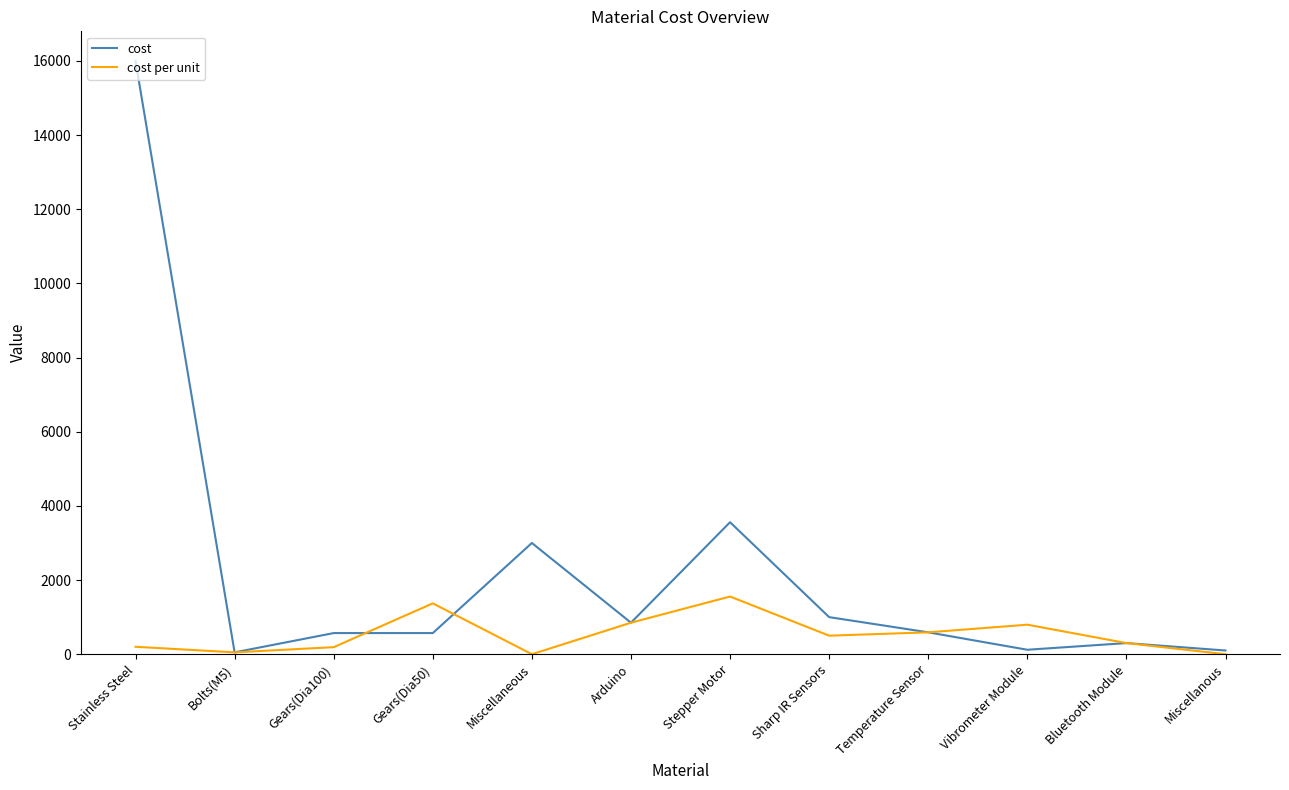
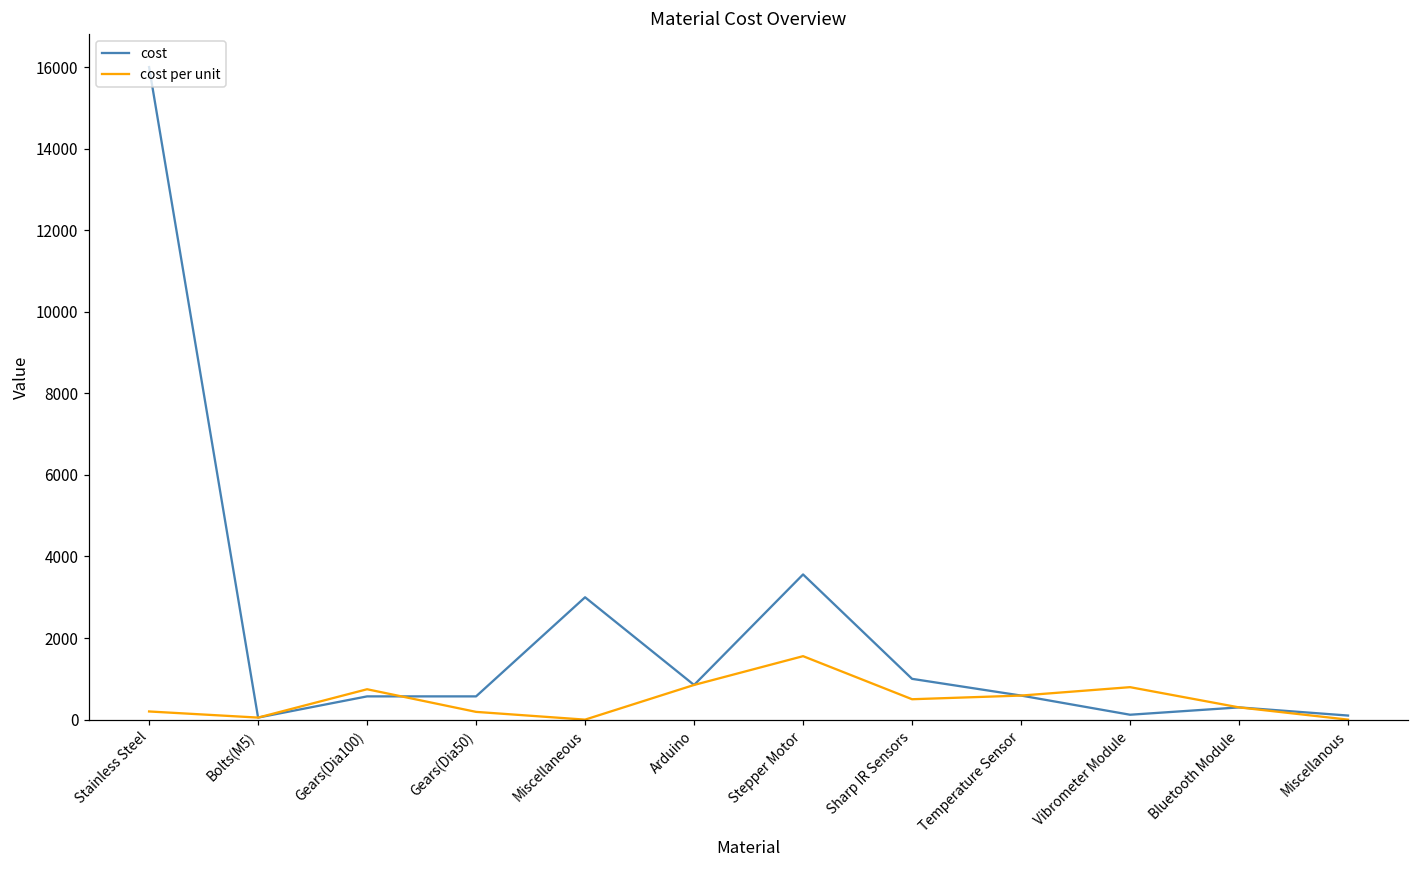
  {
    "cost": {
      "Gears(Dia100)": 600,
      "Gears(Dia50)": 600,
      "Miscellaneous": 3000,
      "Stepper Motor": 3600,
      "Sharp IR Sensors": 1000,
      "Vibrometer Module": 100,
      "Miscellanous": 100
    },
    "cost per unit": {
      "Stainless Steel": 200,
-     "Gears(Dia100)": 200,
-     "Gears(Dia50)": 1400,
+     "Gears(Dia100)": 700,
+     "Gears(Dia50)": 200,
      "Miscellaneous": 0,
      "Stepper Motor": 1600,
      "Sharp IR Sensors": 500,
      "Vibrometer Module": 800,
      "Miscellanous": 0
    }
  }
